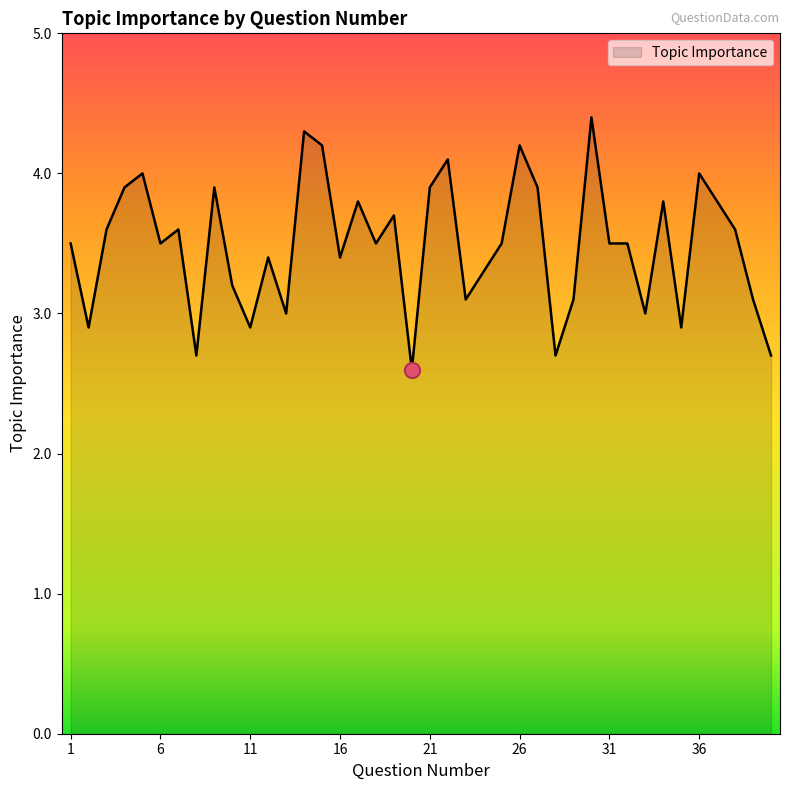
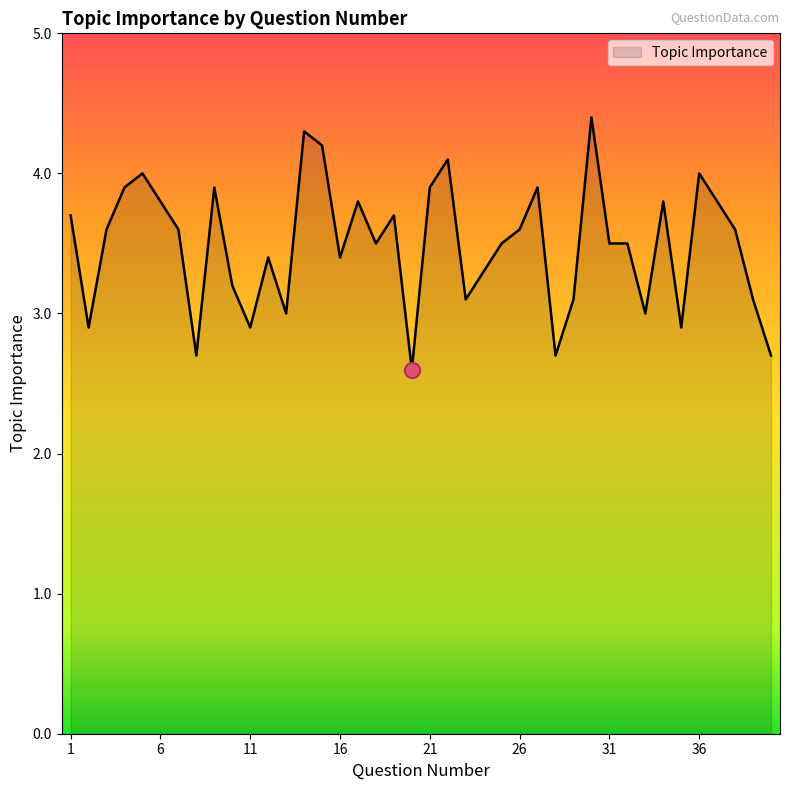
  {
    "Topic Importance": {
-     "1": 3.5,
-     "6": 3.5,
+     "1": 3.7,
+     "6": 3.8,
      "11": 2.9,
      "16": 3.4,
      "21": 3.9,
-     "26": 4.2,
+     "26": 3.6,
      "31": 3.5,
      "36": 4.0
    }
  }
